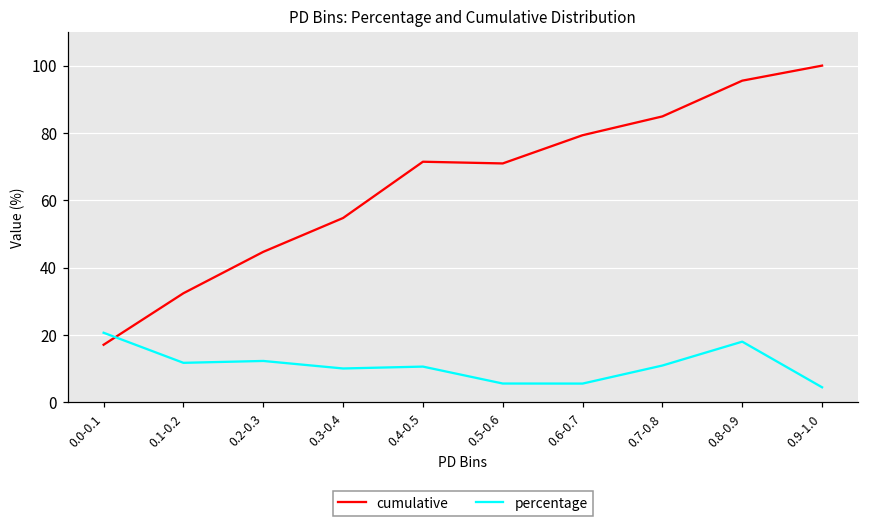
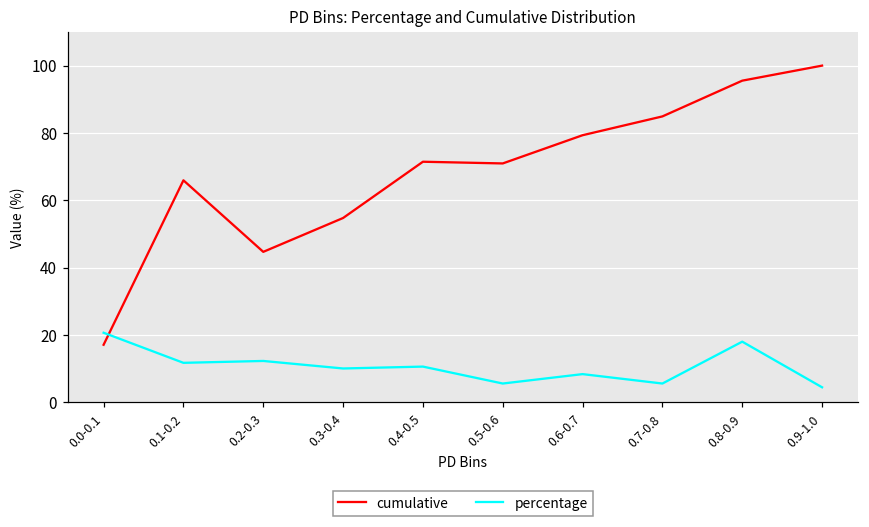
  {
    "cumulative": {
      "0.0-0.1": 17,
-     "0.1-0.2": 32,
+     "0.1-0.2": 66,
      "0.2-0.3": 45,
      "0.3-0.4": 55,
      "0.4-0.5": 71,
      "0.5-0.6": 71,
      "0.6-0.7": 79,
      "0.7-0.8": 85,
      "0.8-0.9": 96,
      "0.9-1.0": 100
    },
    "percentage": {
      "0.0-0.1": 21,
      "0.1-0.2": 12,
      "0.2-0.3": 12,
      "0.3-0.4": 10,
      "0.4-0.5": 11,
      "0.5-0.6": 6,
-     "0.6-0.7": 6,
-     "0.7-0.8": 11,
+     "0.6-0.7": 8,
+     "0.7-0.8": 6,
      "0.8-0.9": 18,
      "0.9-1.0": 4
    }
  }
